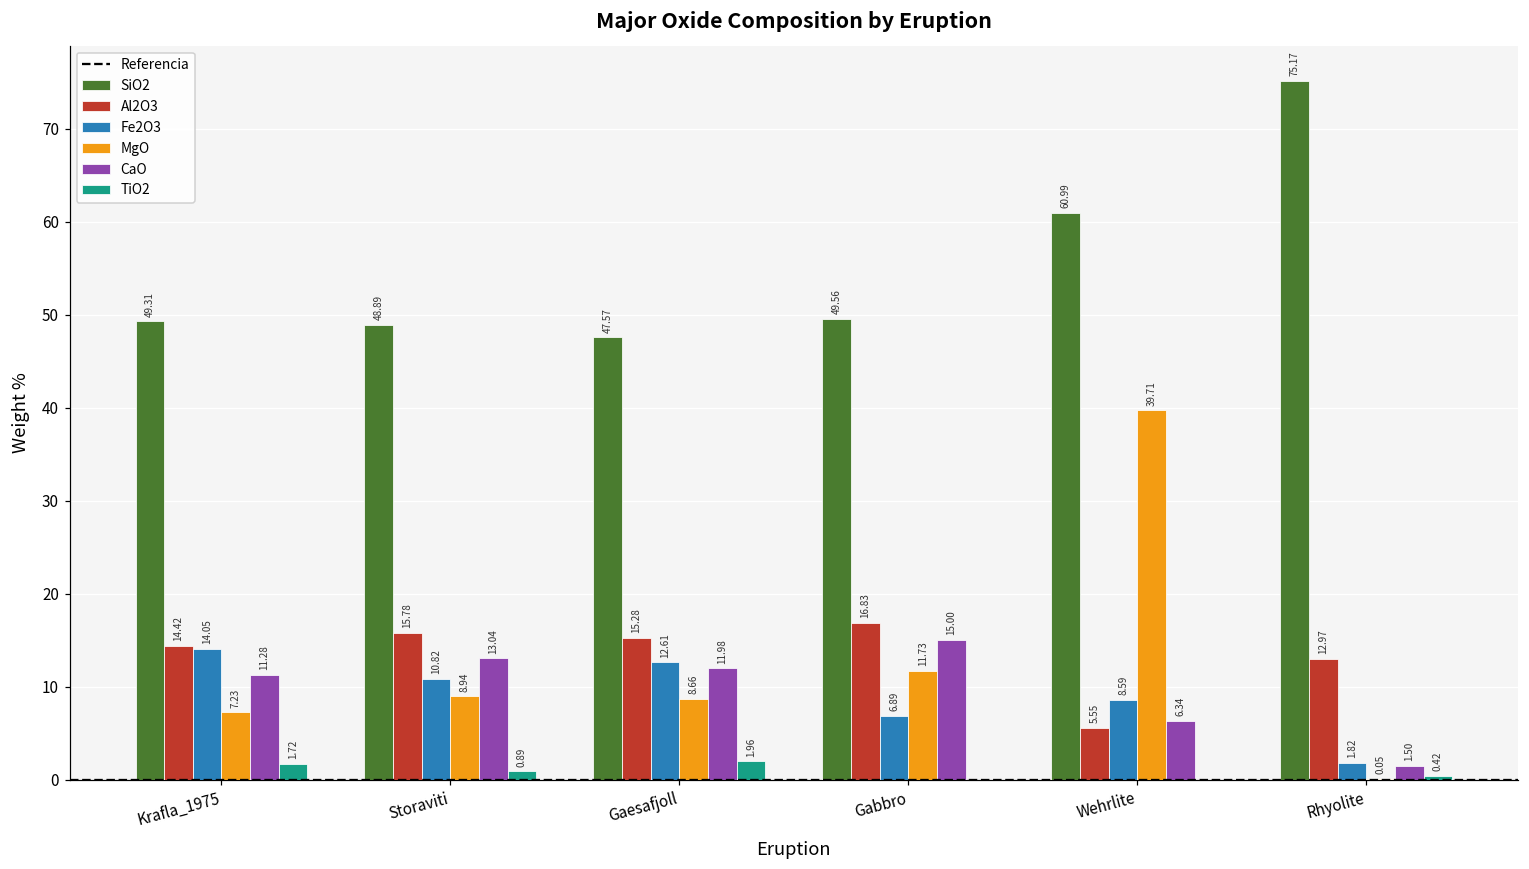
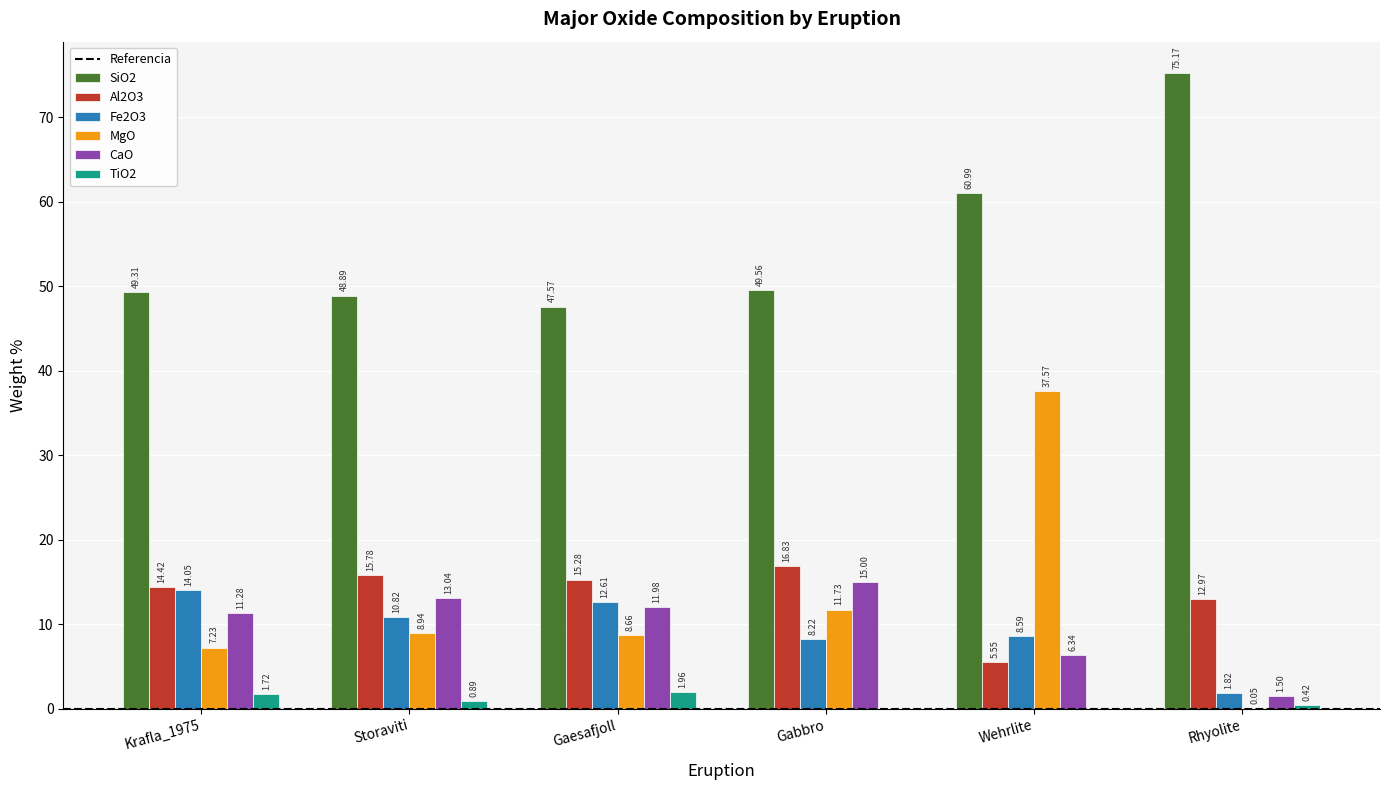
  {
    "SiO2": {
      "Krafla_1975": 49.31,
      "Storaviti": 48.89,
      "Gaesafjoll": 47.57,
      "Gabbro": 49.56,
      "Wehrlite": 60.99,
      "Rhyolite": 75.17
    },
    "Al2O3": {
      "Krafla_1975": 14.42,
      "Storaviti": 15.78,
      "Gaesafjoll": 15.28,
      "Gabbro": 16.83,
      "Wehrlite": 5.55,
      "Rhyolite": 12.97
    },
    "Fe2O3": {
      "Krafla_1975": 14.05,
      "Storaviti": 10.82,
      "Gaesafjoll": 12.61,
-     "Gabbro": 6.89,
+     "Gabbro": 8.22,
      "Wehrlite": 8.59,
      "Rhyolite": 1.82
    },
    "MgO": {
      "Krafla_1975": 7.23,
      "Storaviti": 8.94,
      "Gaesafjoll": 8.66,
      "Gabbro": 11.73,
-     "Wehrlite": 39.71,
+     "Wehrlite": 37.57,
      "Rhyolite": 0.05
    },
    "CaO": {
      "Krafla_1975": 11.28,
      "Storaviti": 13.04,
      "Gaesafjoll": 11.98,
      "Gabbro": 15.00,
      "Wehrlite": 6.34,
      "Rhyolite": 1.50
    },
    "TiO2": {
      "Krafla_1975": 1.72,
      "Storaviti": 0.89,
      "Gaesafjoll": 1.96,
      "Rhyolite": 0.42
    }
  }
